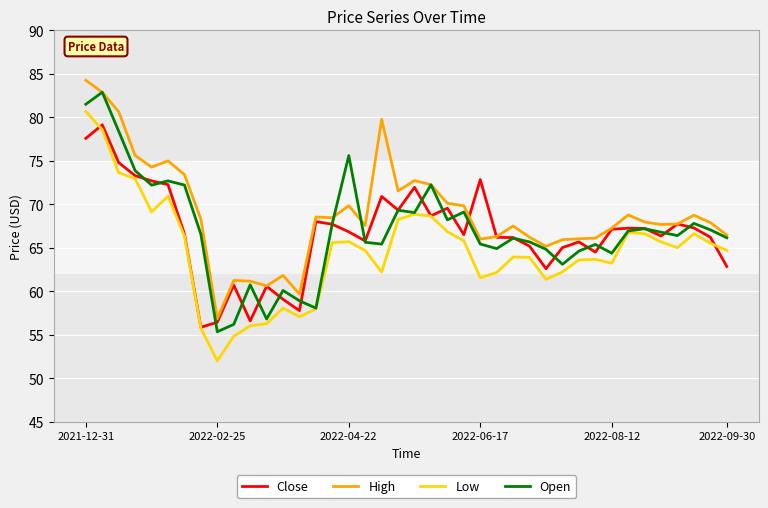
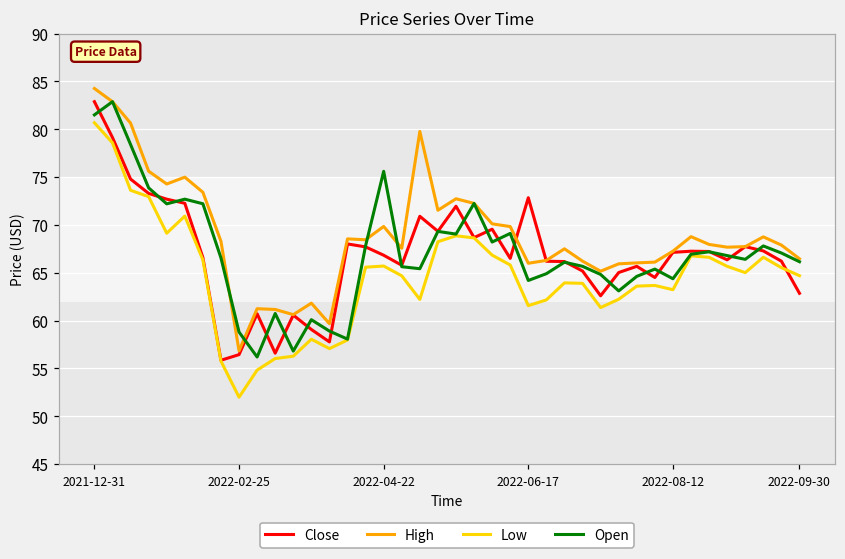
  {
    "Close": {
-     "2021-12-31": 78,
+     "2021-12-31": 83,
      "2022-02-25": 56,
      "2022-04-22": 67,
      "2022-06-17": 73,
      "2022-09-30": 63
    },
    "Open": {
      "2021-12-31": 82,
-     "2022-02-25": 55,
+     "2022-02-25": 59,
      "2022-04-22": 76,
-     "2022-06-17": 65,
+     "2022-06-17": 64,
      "2022-08-12": 64,
      "2022-09-30": 66
    }
  }
